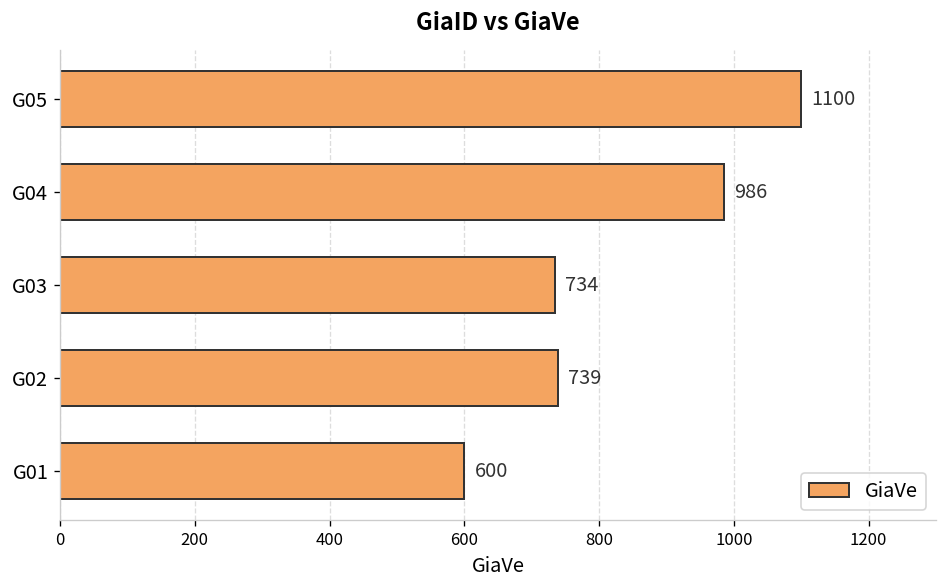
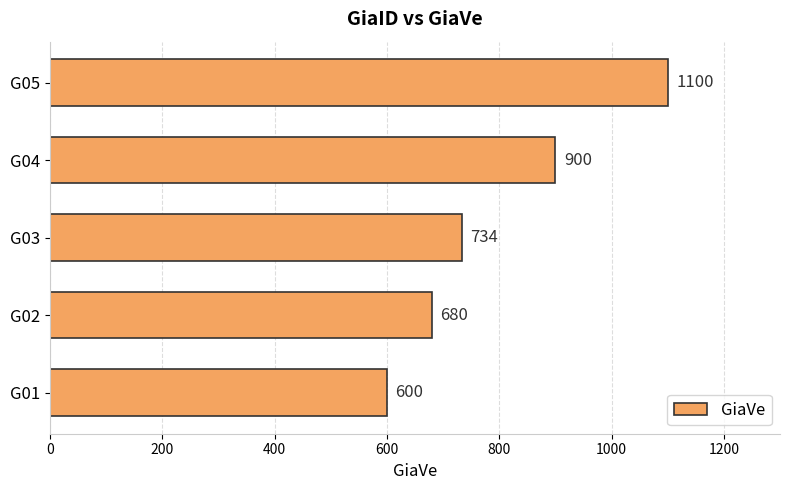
  {
    "G05": 1100,
-   "G04": 986,
+   "G04": 900,
    "G03": 734,
-   "G02": 739,
+   "G02": 680,
    "G01": 600
  }
